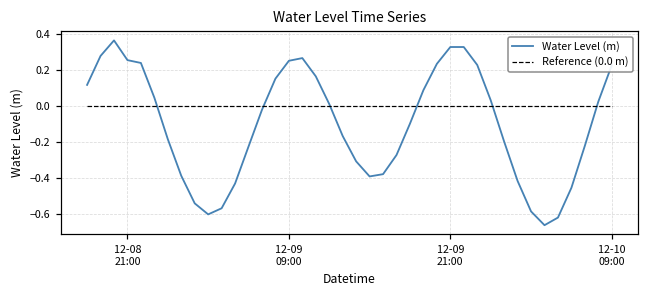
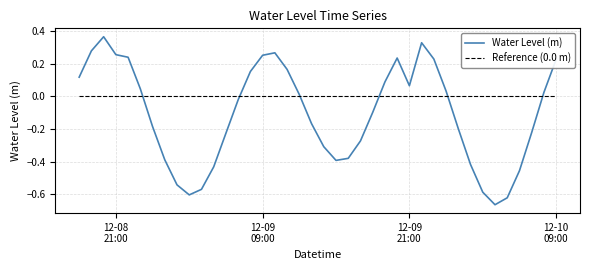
  {
    "Water Level (m)": {
      "12-08 21:00": 0.26,
      "12-09 09:00": 0.25,
-     "12-09 21:00": 0.33
+     "12-09 21:00": 0.07
    },
    "Reference (0.0 m)": {
      "12-08 21:00": 0.00,
      "12-09 09:00": 0.00,
      "12-09 21:00": 0.00,
      "12-10 09:00": 0.00
    }
  }
